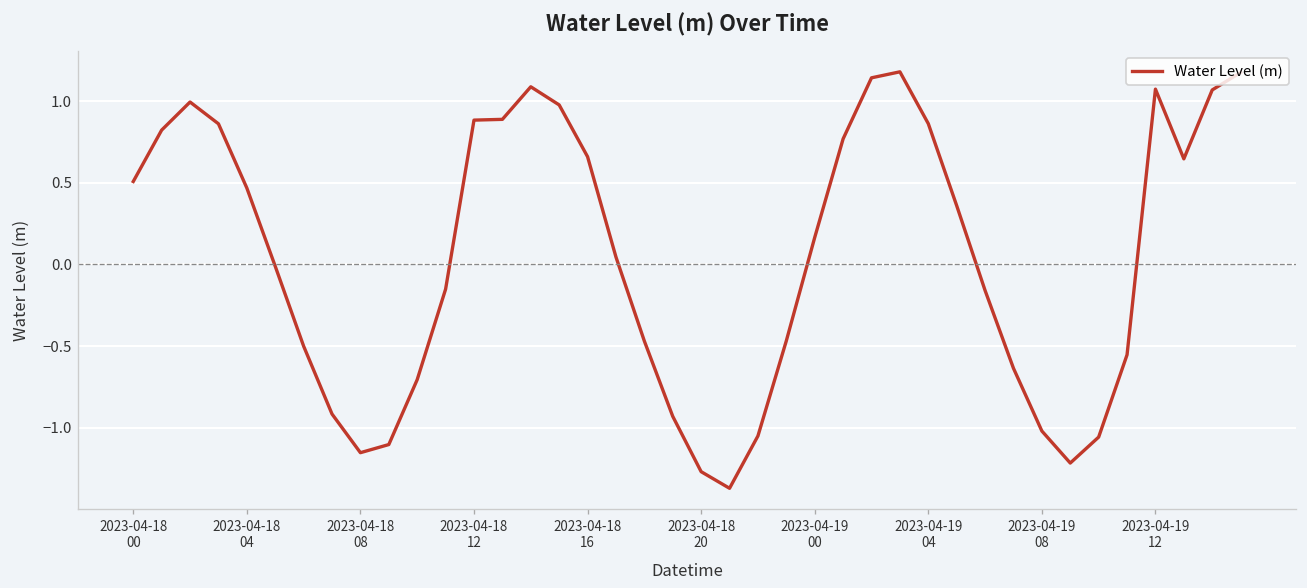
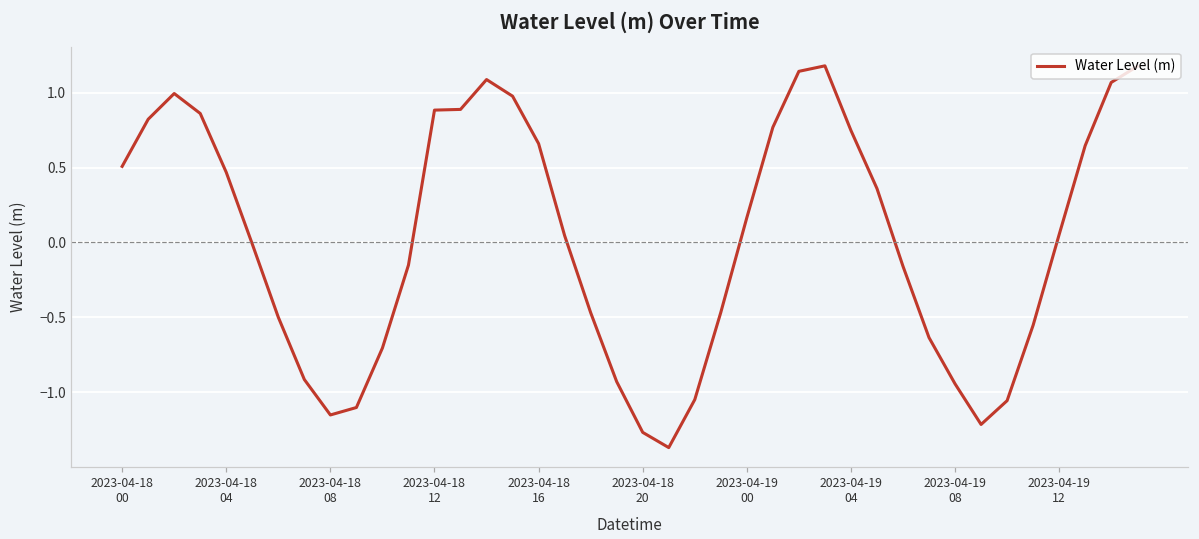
  {
    "2023-04-18 00": 0.51,
    "2023-04-18 04": 0.47,
    "2023-04-18 08": -1.15,
    "2023-04-18 12": 0.88,
    "2023-04-18 16": 0.66,
    "2023-04-18 20": -1.27,
    "2023-04-19 00": 0.17,
-   "2023-04-19 04": 0.86,
-   "2023-04-19 08": -1.02,
-   "2023-04-19 12": 1.07
+   "2023-04-19 04": 0.75,
+   "2023-04-19 08": -0.94,
+   "2023-04-19 12": 0.05
  }
